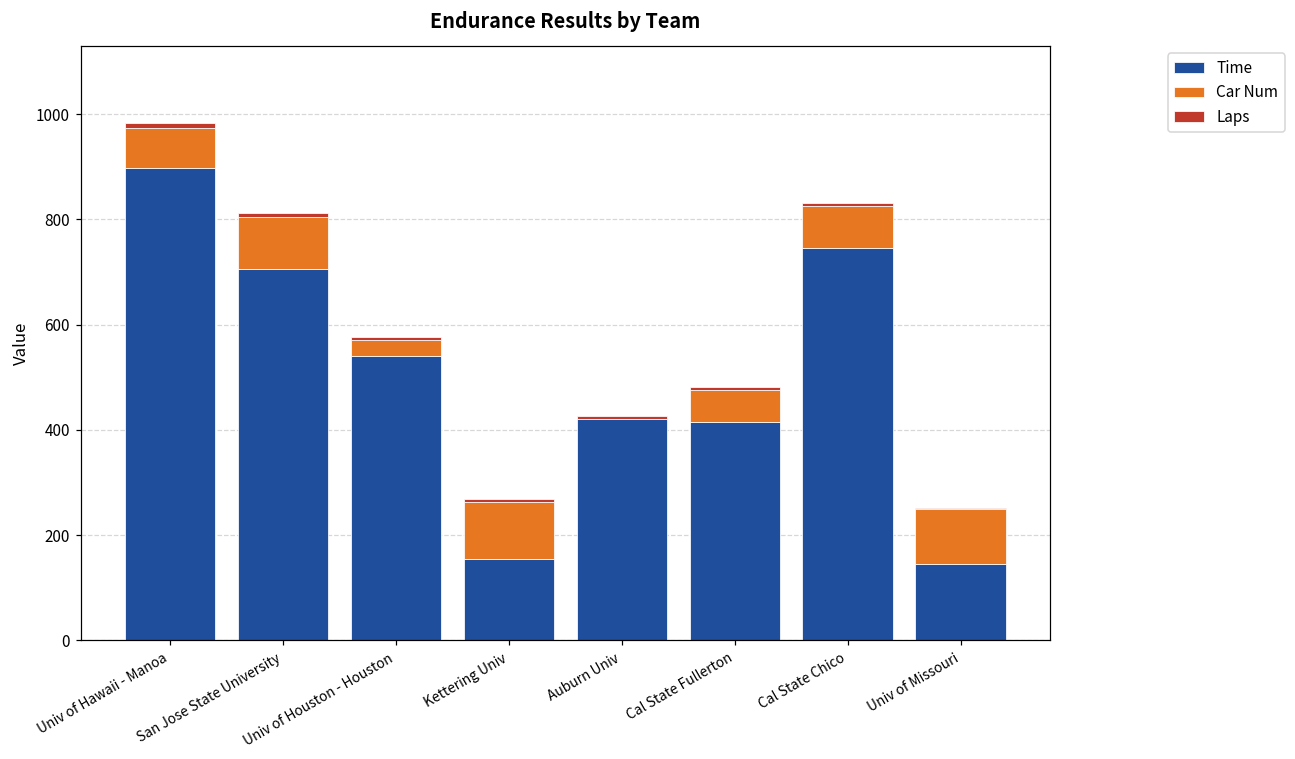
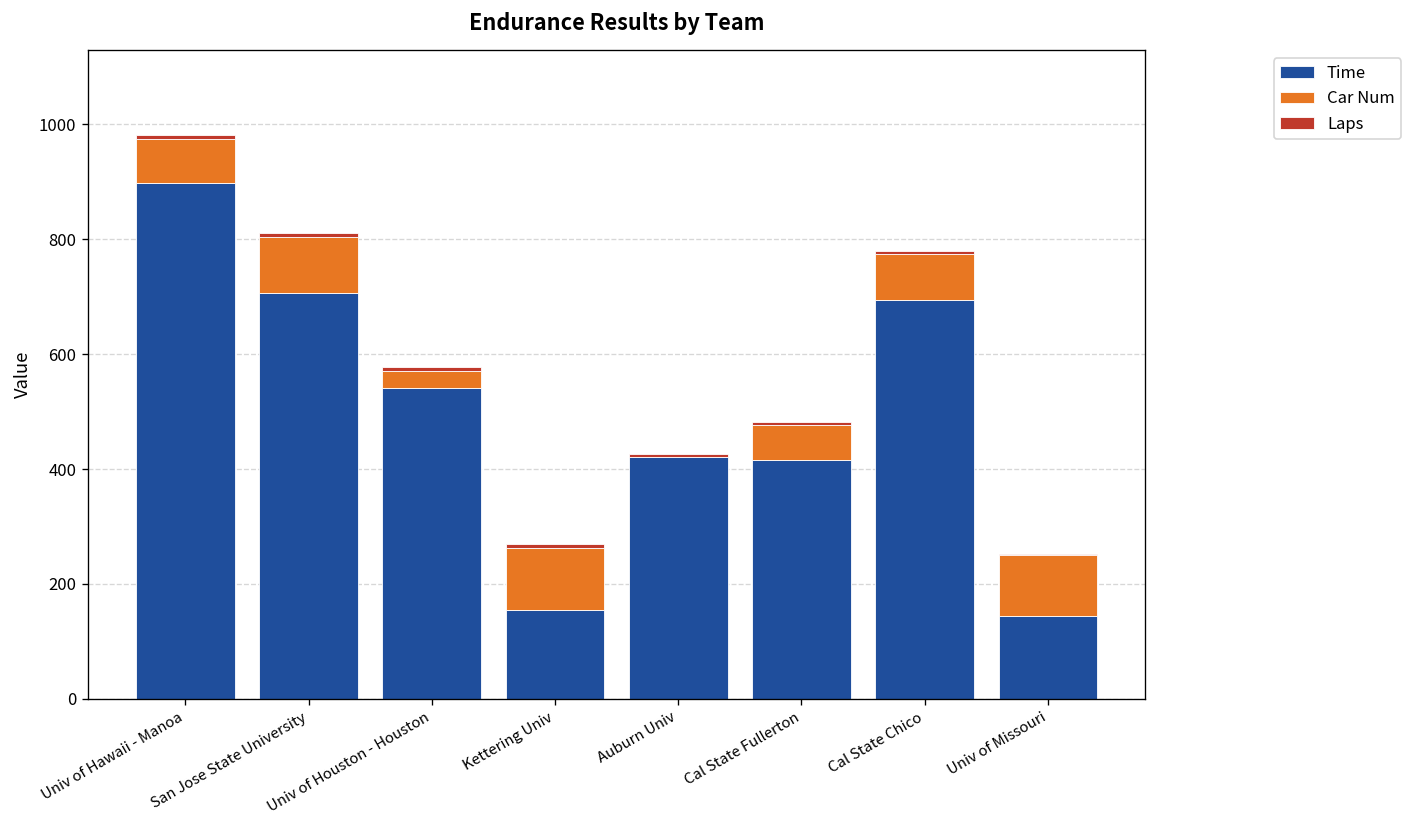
  {
    "Time": {
      "Univ of Hawaii - Manoa": 900,
      "San Jose State University": 710,
      "Univ of Houston - Houston": 540,
      "Kettering Univ": 150,
      "Auburn Univ": 420,
      "Cal State Fullerton": 420,
-     "Cal State Chico": 750,
+     "Cal State Chico": 690,
      "Univ of Missouri": 140
    },
    "Car Num": {
      "Univ of Hawaii - Manoa": 80,
      "San Jose State University": 100,
      "Univ of Houston - Houston": 30,
      "Kettering Univ": 110,
      "Cal State Fullerton": 60,
      "Cal State Chico": 80,
      "Univ of Missouri": 110
    },
    "Laps": {
      "Univ of Hawaii - Manoa": 10,
      "San Jose State University": 10,
      "Univ of Houston - Houston": 10,
      "Kettering Univ": 10
    }
  }
